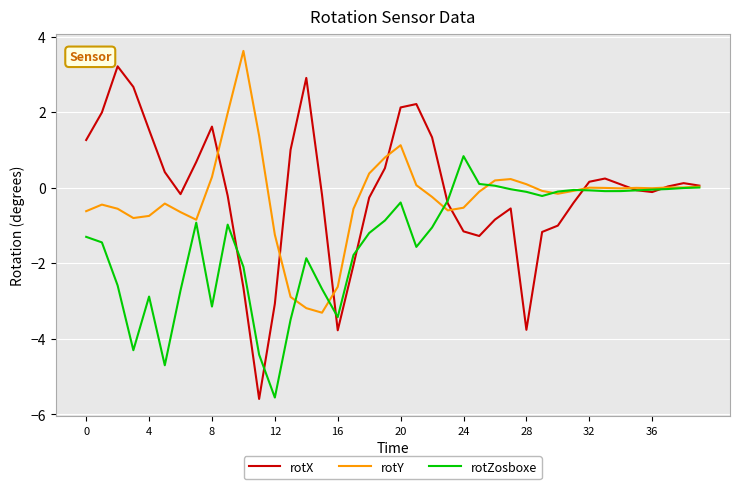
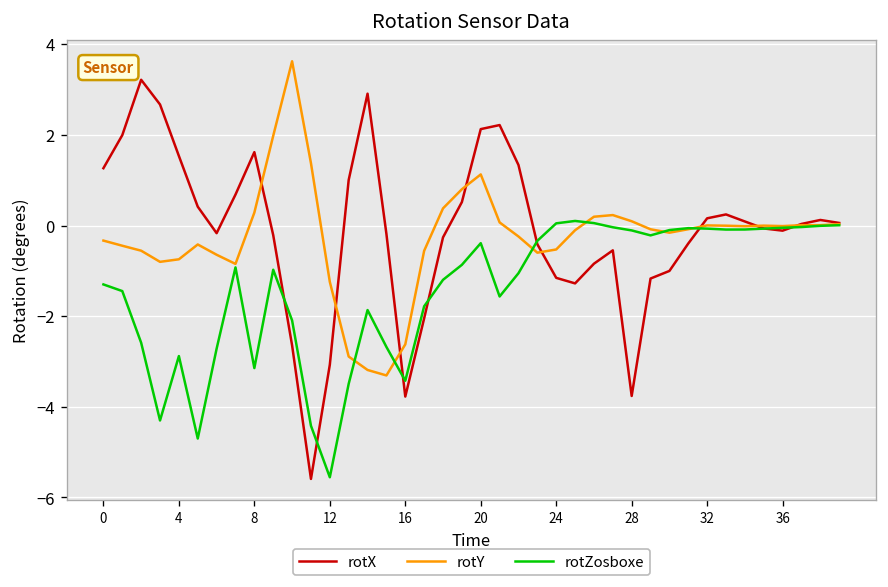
  {
    "rotX": {
      "0": 1.3,
      "4": 1.5,
      "8": 1.6,
      "12": -3.1,
      "16": -3.8,
      "20": 2.1,
      "24": -1.2,
      "28": -3.8,
      "32": 0.2
    },
    "rotY": {
-     "0": -0.6,
+     "0": -0.3,
      "4": -0.7,
      "8": 0.3,
      "12": -1.2,
      "16": -2.6,
      "20": 1.1,
      "24": -0.5,
      "28": 0.1,
      "32": 0.0
    },
    "rotZosboxe": {
      "0": -1.3,
      "4": -2.9,
      "8": -3.1,
      "12": -5.6,
      "16": -3.4,
      "20": -0.4,
-     "24": 0.8,
+     "24": 0.1,
      "28": -0.1,
      "32": -0.1
    }
  }
